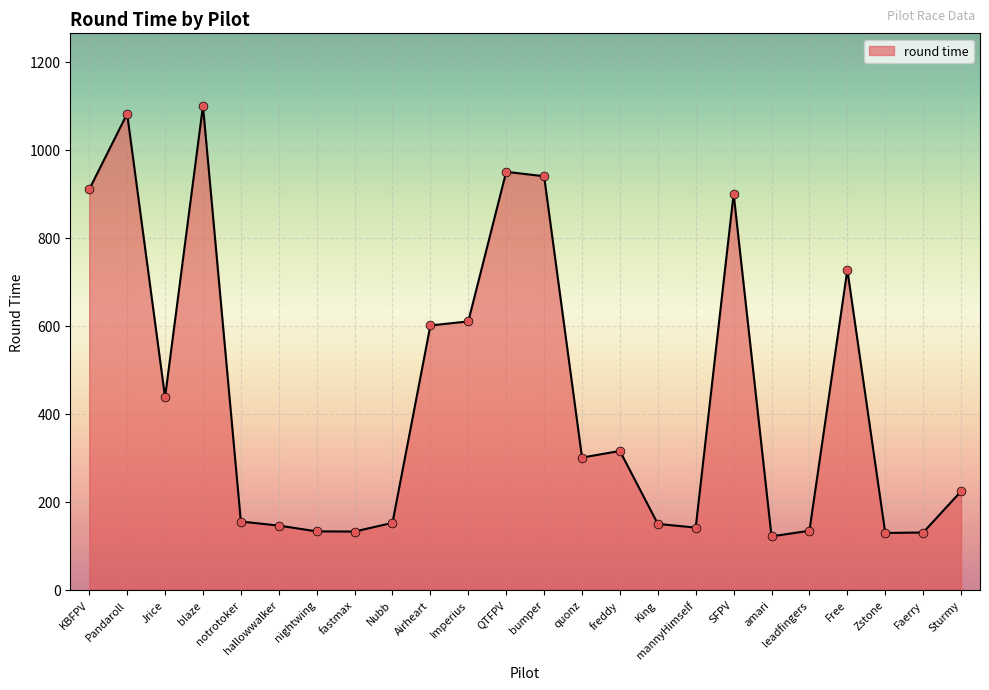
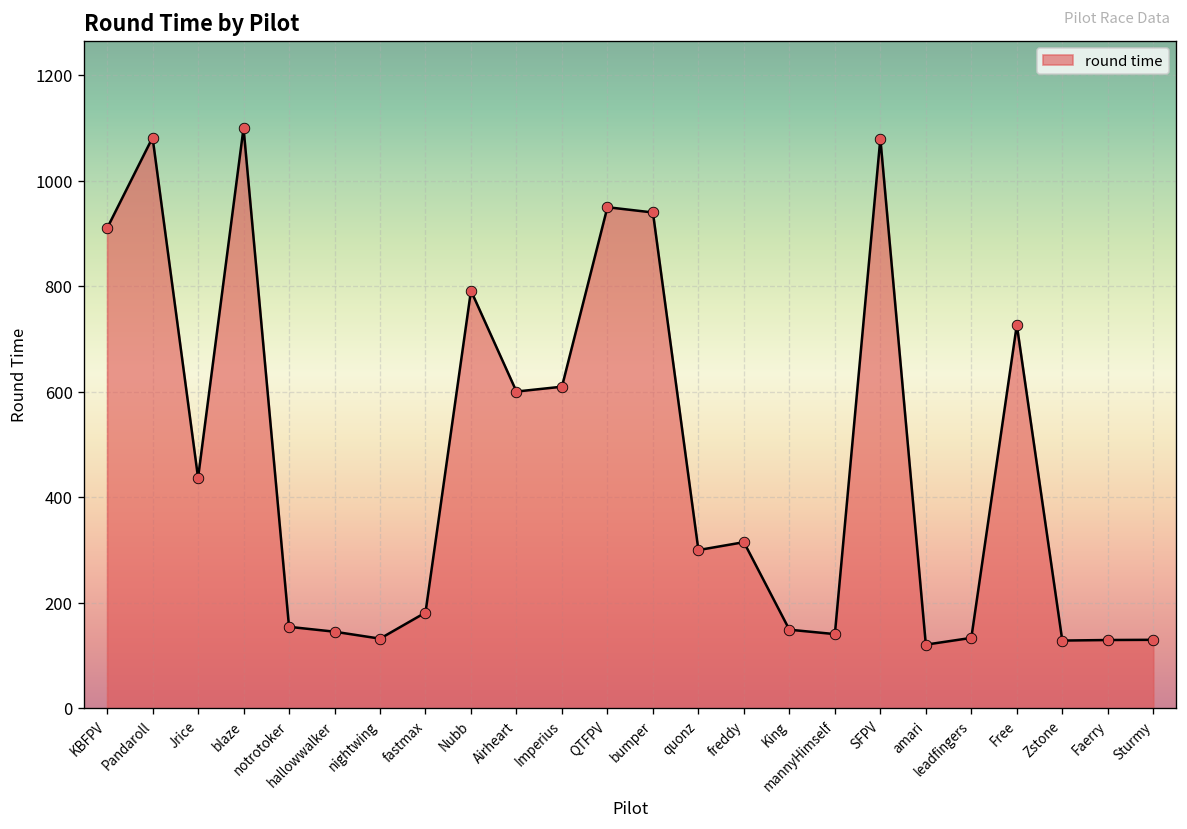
  {
    "KBFPV": 910,
    "Pandaroll": 1080,
    "Jrice": 440,
    "blaze": 1100,
    "notrotoker": 150,
    "hallowwalker": 150,
    "nightwing": 130,
-   "fastmax": 130,
-   "Nubb": 150,
+   "fastmax": 180,
+   "Nubb": 790,
    "Airheart": 600,
    "Imperius": 610,
    "QTFPV": 950,
    "bumper": 940,
    "quonz": 300,
    "freddy": 320,
    "King": 150,
    "mannyHimself": 140,
-   "SFPV": 900,
+   "SFPV": 1080,
    "amari": 120,
    "leadfingers": 130,
    "Free": 730,
    "Zstone": 130,
    "Faerry": 130,
-   "Sturmy": 220
+   "Sturmy": 130
  }
